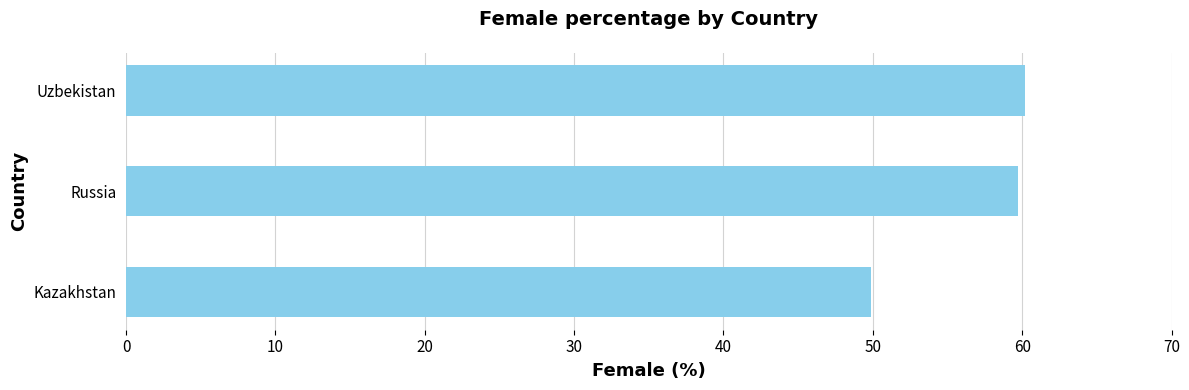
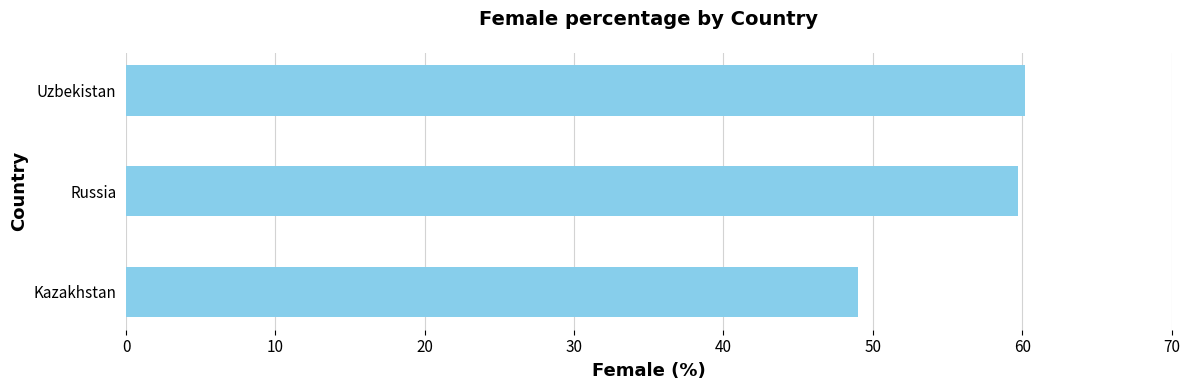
  {
    "Uzbekistan": 60.2,
    "Russia": 59.7,
-   "Kazakhstan": 49.9
+   "Kazakhstan": 49.0
  }
